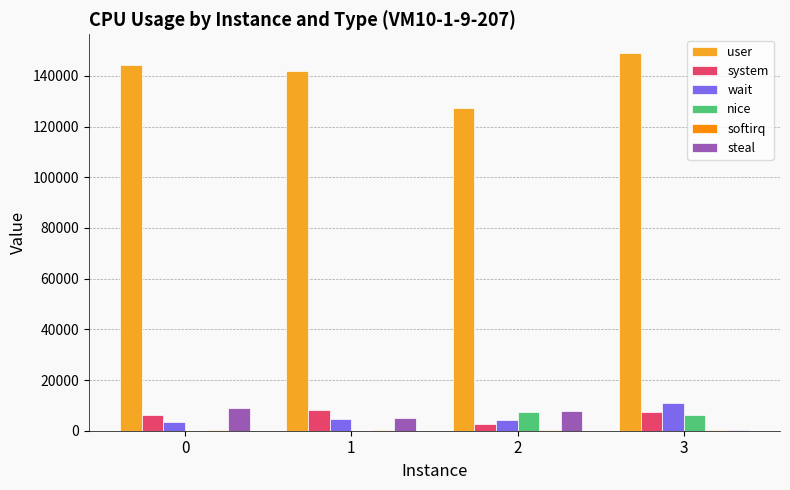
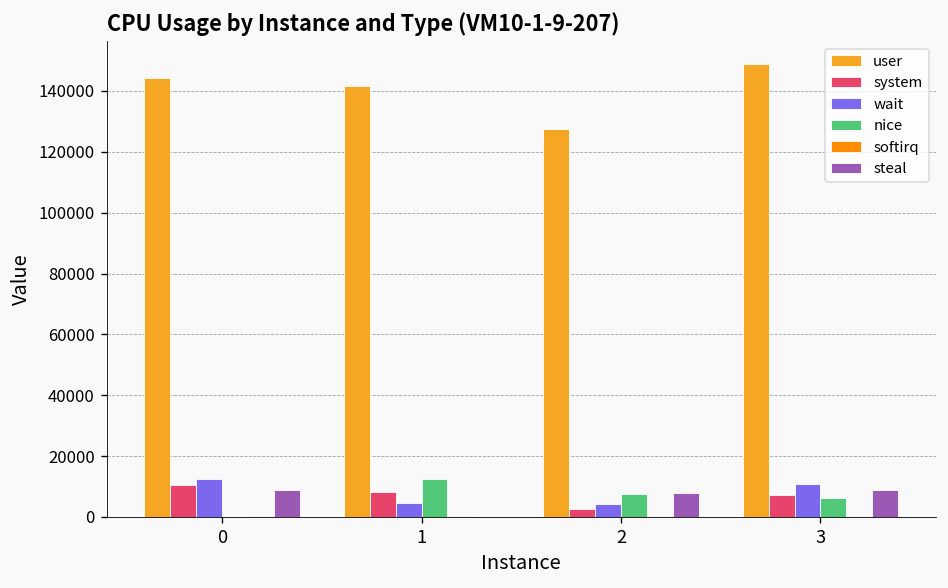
  {
    "system": {
-     "0": 6000,
+     "0": 10000,
      "1": 8000,
      "2": 3000,
      "3": 7000
    },
    "wait": {
-     "0": 3000,
+     "0": 12000,
      "1": 4000,
      "2": 4000,
      "3": 11000
    },
    "nice": {
-     "1": 0,
+     "1": 12000,
      "2": 8000,
      "3": 6000
    },
    "steal": {
      "0": 9000,
-     "1": 5000,
+     "1": 0,
      "2": 8000,
-     "3": 0
+     "3": 9000
    }
  }
